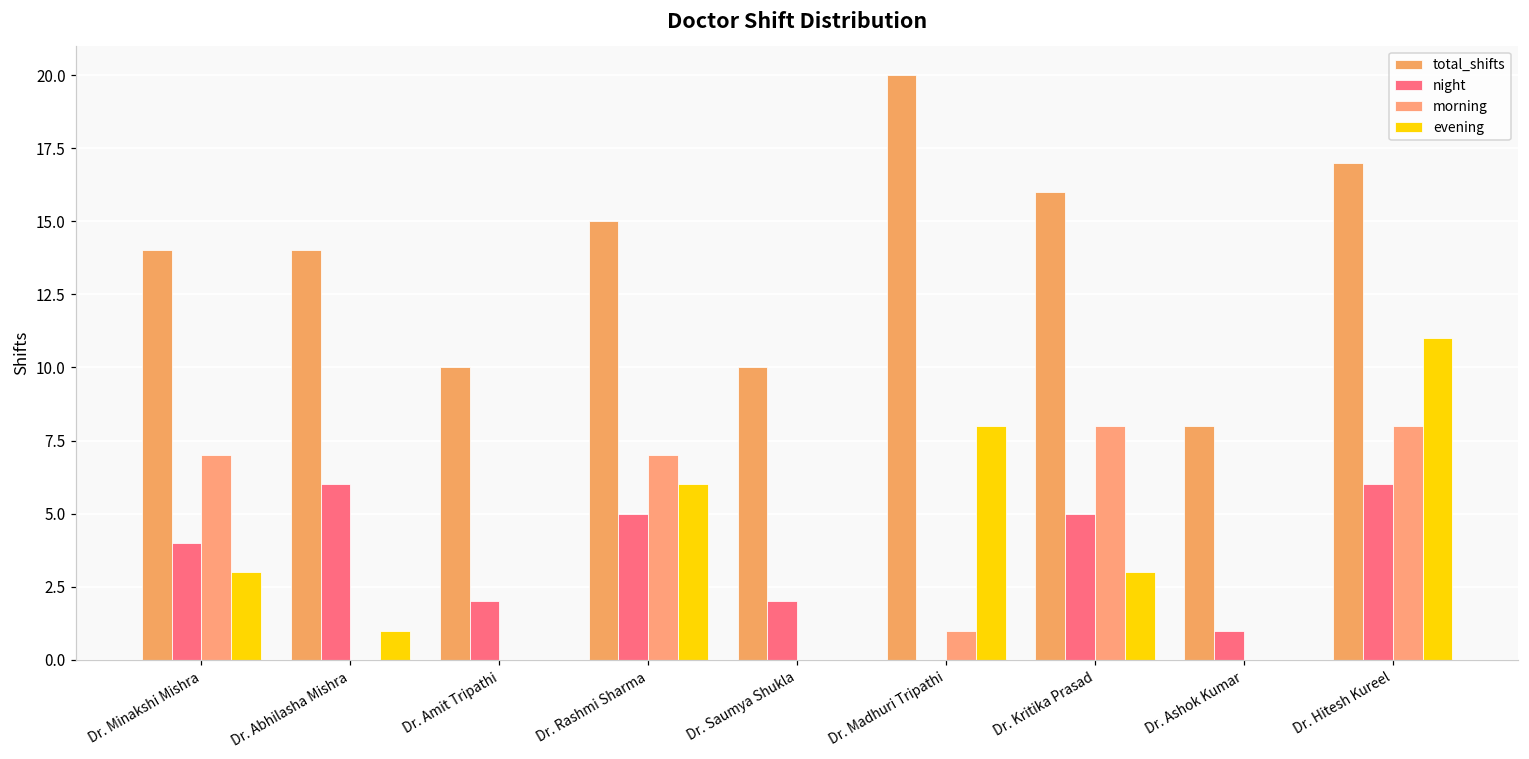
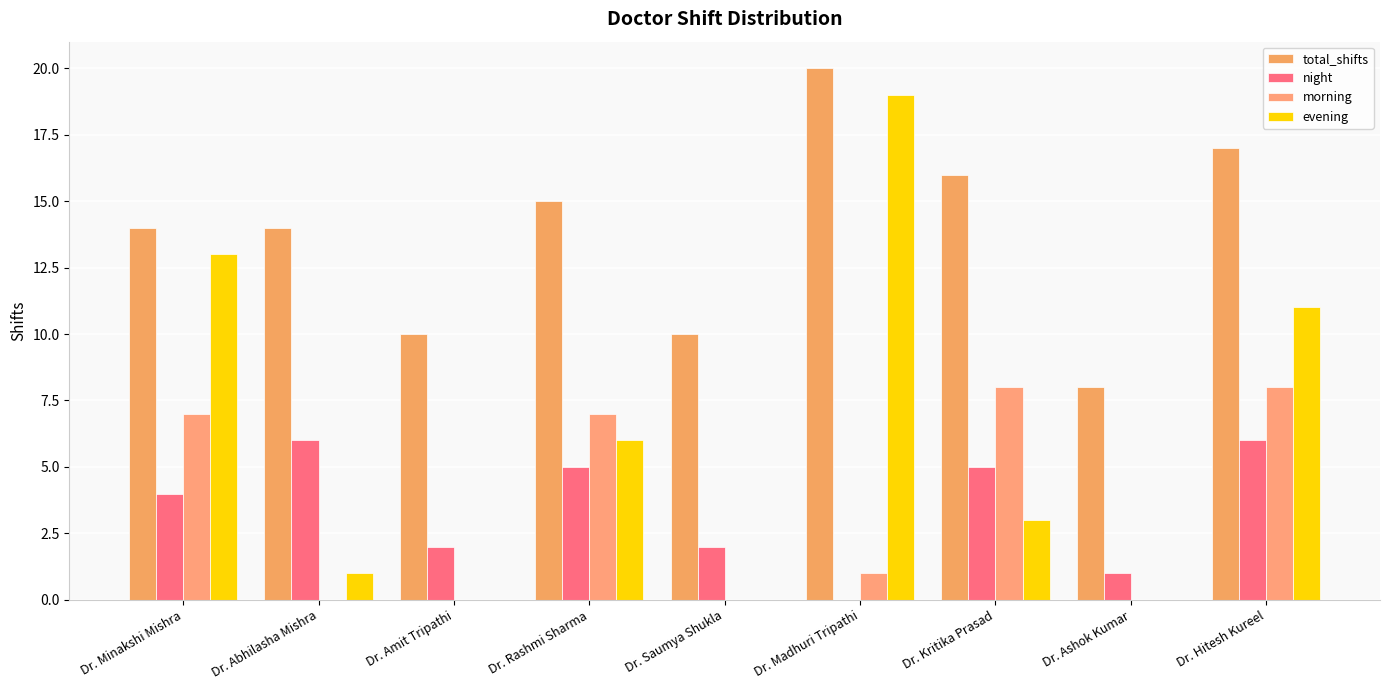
  {
    "evening": {
-     "Dr. Minakshi Mishra": 3,
+     "Dr. Minakshi Mishra": 13,
      "Dr. Abhilasha Mishra": 1,
      "Dr. Amit Tripathi": 0,
      "Dr. Rashmi Sharma": 6,
      "Dr. Saumya Shukla": 0,
-     "Dr. Madhuri Tripathi": 8,
+     "Dr. Madhuri Tripathi": 19,
      "Dr. Kritika Prasad": 3,
      "Dr. Ashok Kumar": 0,
      "Dr. Hitesh Kureel": 11
    }
  }
